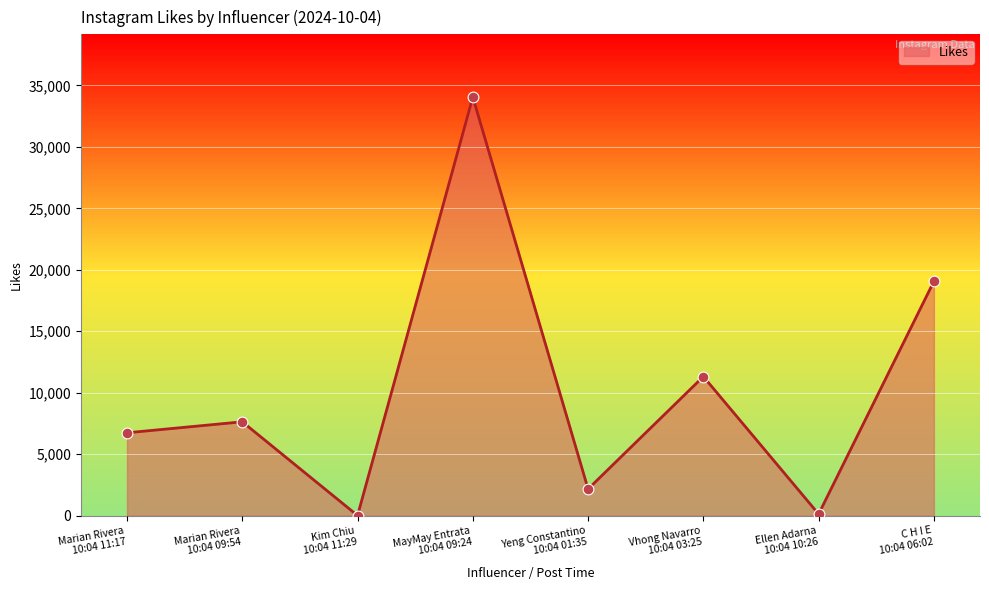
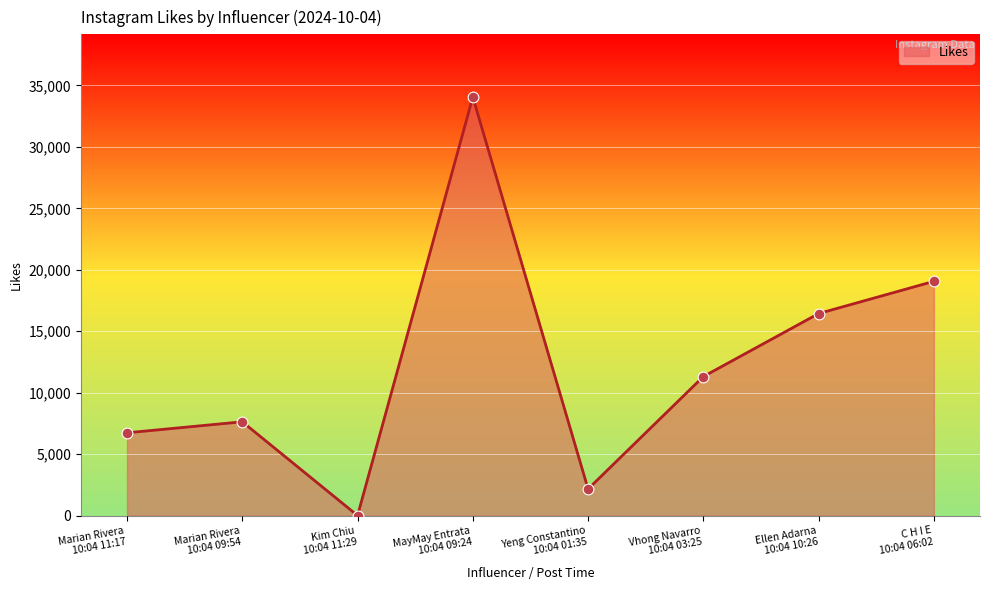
  {
    "Marian Rivera 10:04 11:17": "6,700",
    "Marian Rivera 10:04 09:54": "7,600",
    "Kim Chiu 10:04 11:29": "0",
    "MayMay Entrata 10:04 09:24": "34,100",
    "Yeng Constantino 10:04 01:35": "2,200",
    "Vhong Navarro 10:04 03:25": "11,300",
-   "Ellen Adarna 10:04 10:26": "100",
+   "Ellen Adarna 10:04 10:26": "16,400",
    "C H I E 10:04 06:02": "19,100"
  }
